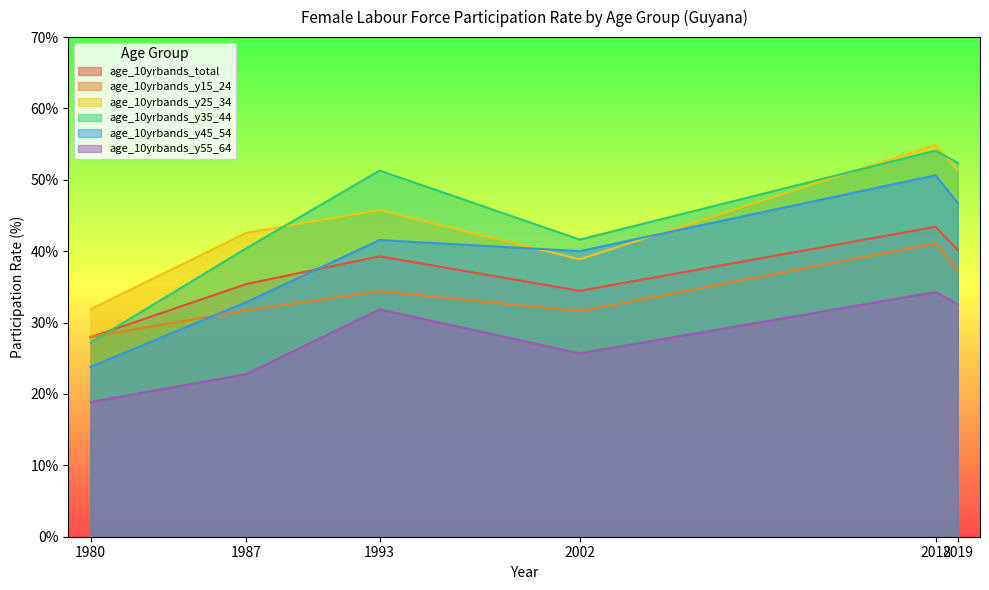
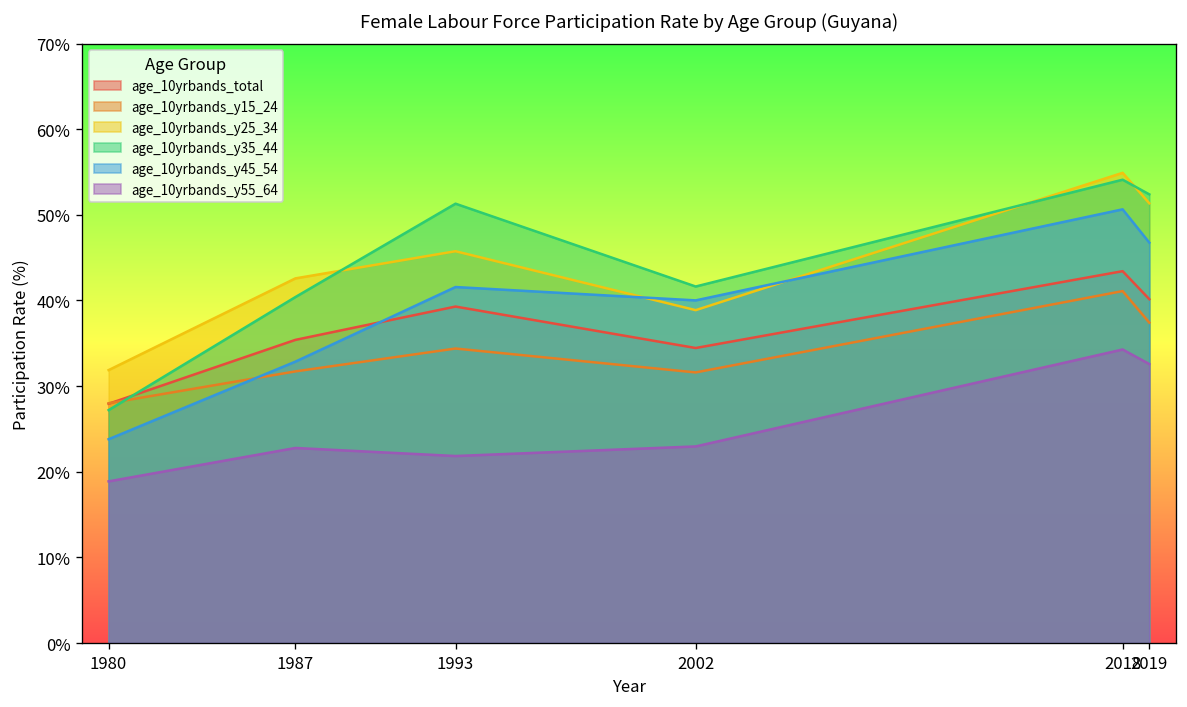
  {
    "age_10yrbands_y35_44": {
      "1980": "27%",
      "1987": "40%",
      "1993": "51%",
      "2002": "42%"
    },
    "age_10yrbands_y45_54": {
      "1980": "24%",
      "1987": "33%",
      "1993": "42%",
      "2002": "40%"
    },
    "age_10yrbands_y55_64": {
      "1980": "19%",
      "1987": "23%",
-     "1993": "32%",
-     "2002": "26%"
+     "1993": "22%",
+     "2002": "23%"
    }
  }
